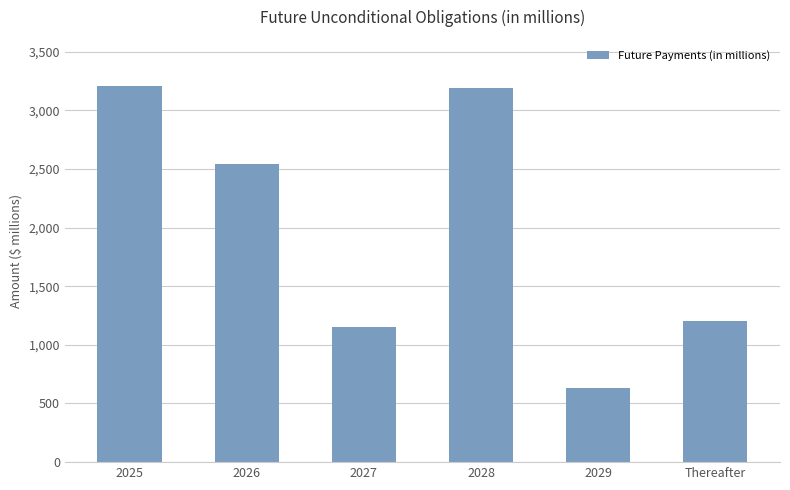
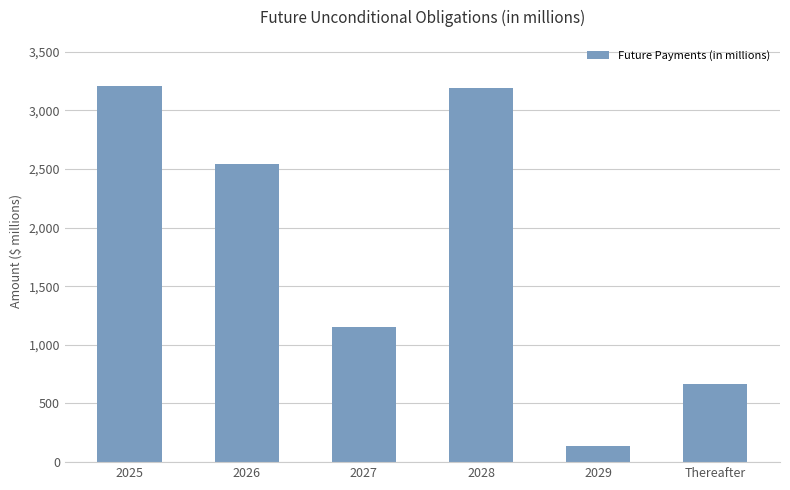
  {
    "2025": "3,210",
    "2026": "2,550",
    "2027": "1,160",
    "2028": "3,190",
-   "2029": "630",
-   "Thereafter": "1,200"
+   "2029": "140",
+   "Thereafter": "670"
  }
